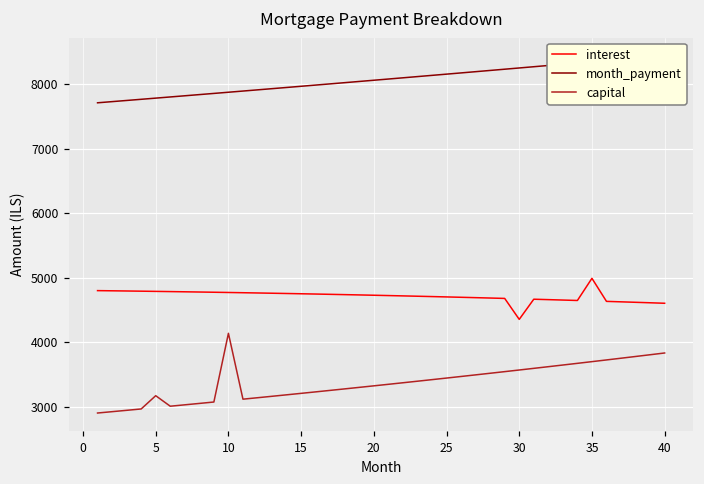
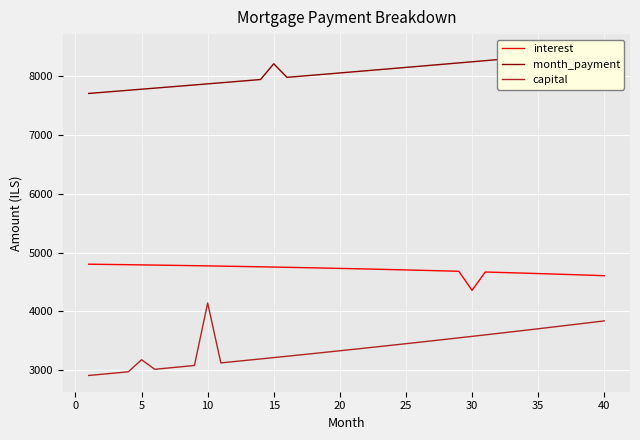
  {
    "interest": {
      "5": 4800,
      "10": 4800,
      "15": 4800,
      "20": 4700,
      "25": 4700,
      "30": 4400,
-     "35": 5000,
+     "35": 4600,
      "40": 4600
    },
    "month_payment": {
      "5": 7800,
      "10": 7900,
-     "15": 8000,
+     "15": 8200,
      "20": 8100,
      "25": 8200,
      "30": 8300
    },
    "capital": {
      "5": 3200,
      "10": 4100,
      "15": 3200,
      "20": 3300,
      "25": 3400,
      "30": 3600,
      "35": 3700,
      "40": 3800
    }
  }
